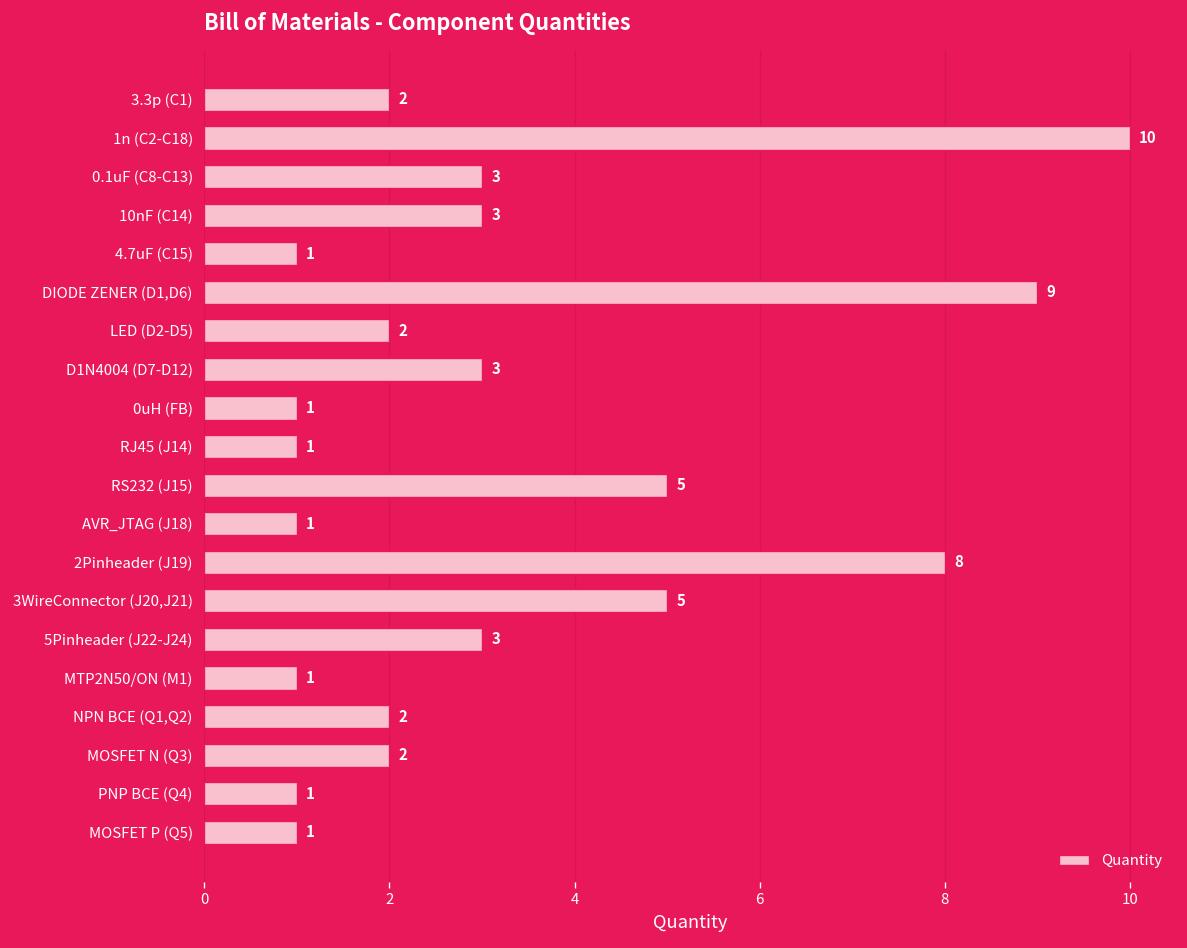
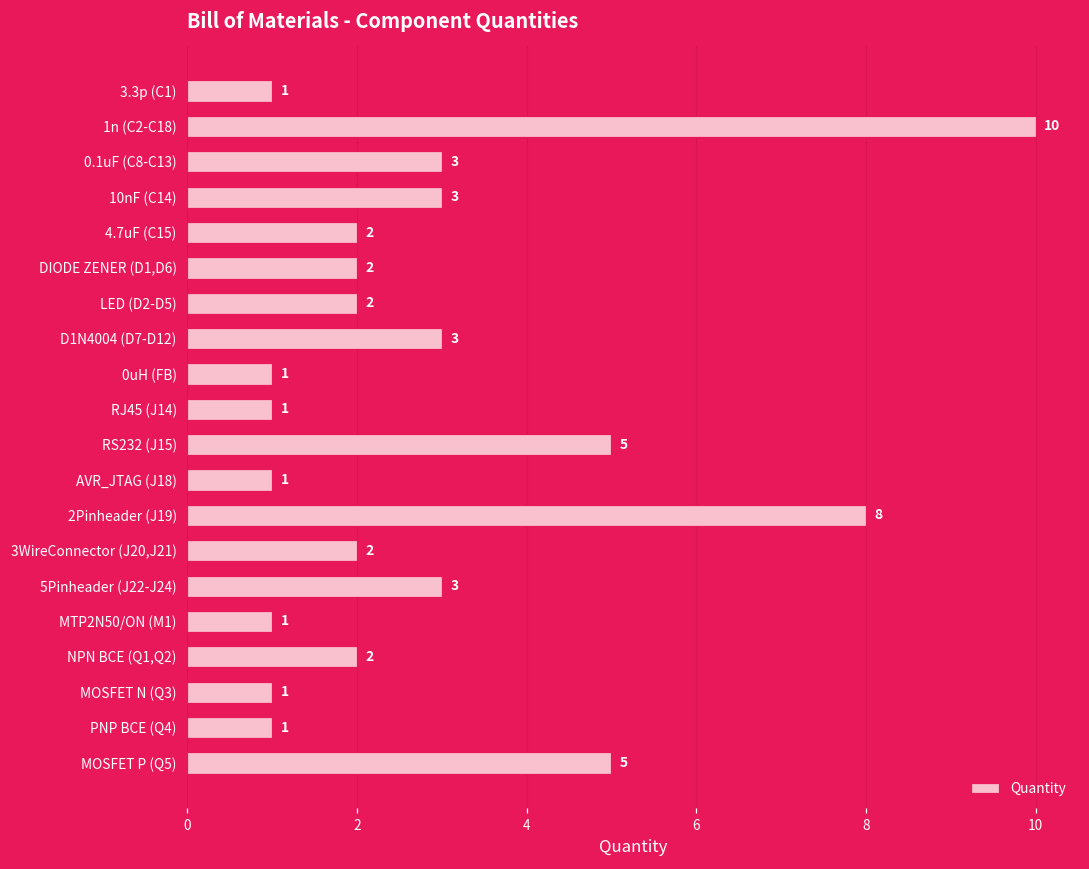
  {
-   "3.3p (C1)": 2,
+   "3.3p (C1)": 1,
    "1n (C2-C18)": 10,
    "0.1uF (C8-C13)": 3,
    "10nF (C14)": 3,
-   "4.7uF (C15)": 1,
-   "DIODE ZENER (D1,D6)": 9,
+   "4.7uF (C15)": 2,
+   "DIODE ZENER (D1,D6)": 2,
    "LED (D2-D5)": 2,
    "D1N4004 (D7-D12)": 3,
    "0uH (FB)": 1,
    "RJ45 (J14)": 1,
    "RS232 (J15)": 5,
    "AVR_JTAG (J18)": 1,
    "2Pinheader (J19)": 8,
-   "3WireConnector (J20,J21)": 5,
+   "3WireConnector (J20,J21)": 2,
    "5Pinheader (J22-J24)": 3,
    "MTP2N50/ON (M1)": 1,
    "NPN BCE (Q1,Q2)": 2,
-   "MOSFET N (Q3)": 2,
+   "MOSFET N (Q3)": 1,
    "PNP BCE (Q4)": 1,
-   "MOSFET P (Q5)": 1
+   "MOSFET P (Q5)": 5
  }
